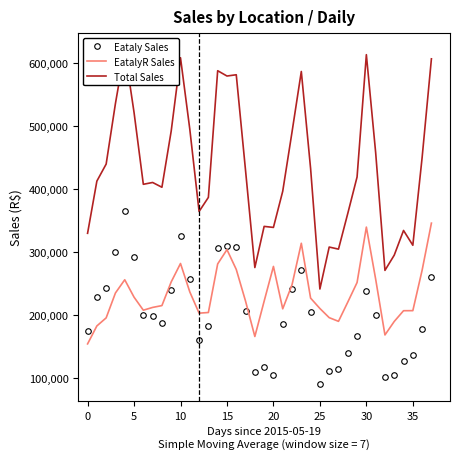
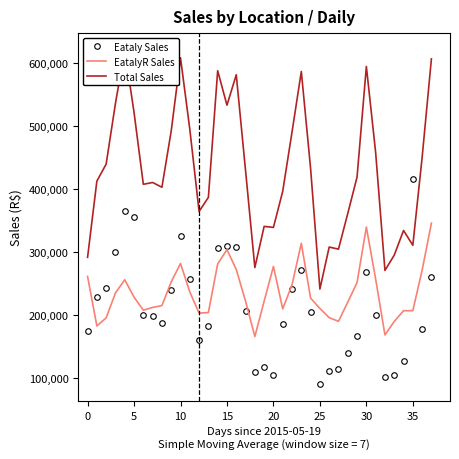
  {
    "Eataly Sales": {
      "0": "180,000",
-     "5": "290,000",
+     "5": "360,000",
      "10": "330,000",
      "15": "310,000",
      "20": "100,000",
      "25": "90,000",
-     "30": "240,000",
-     "35": "140,000"
+     "30": "270,000",
+     "35": "420,000"
    },
    "EatalyR Sales": {
-     "0": "150,000",
+     "0": "260,000",
      "5": "230,000",
      "10": "280,000",
      "15": "300,000",
      "20": "280,000",
      "25": "210,000",
      "30": "340,000",
      "35": "210,000"
    },
    "Total Sales": {
-     "0": "330,000",
+     "0": "290,000",
      "5": "520,000",
      "10": "610,000",
-     "15": "580,000",
+     "15": "530,000",
      "20": "340,000",
      "25": "240,000",
-     "30": "610,000",
+     "30": "590,000",
      "35": "310,000"
    }
  }
